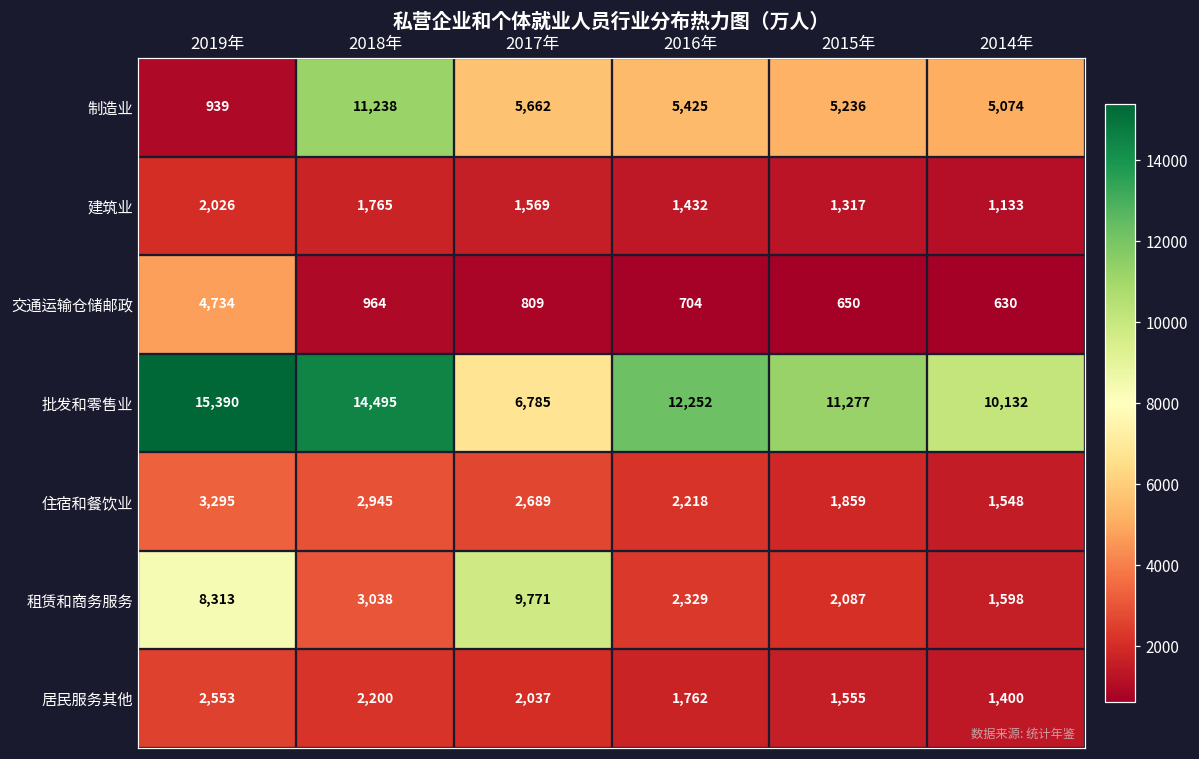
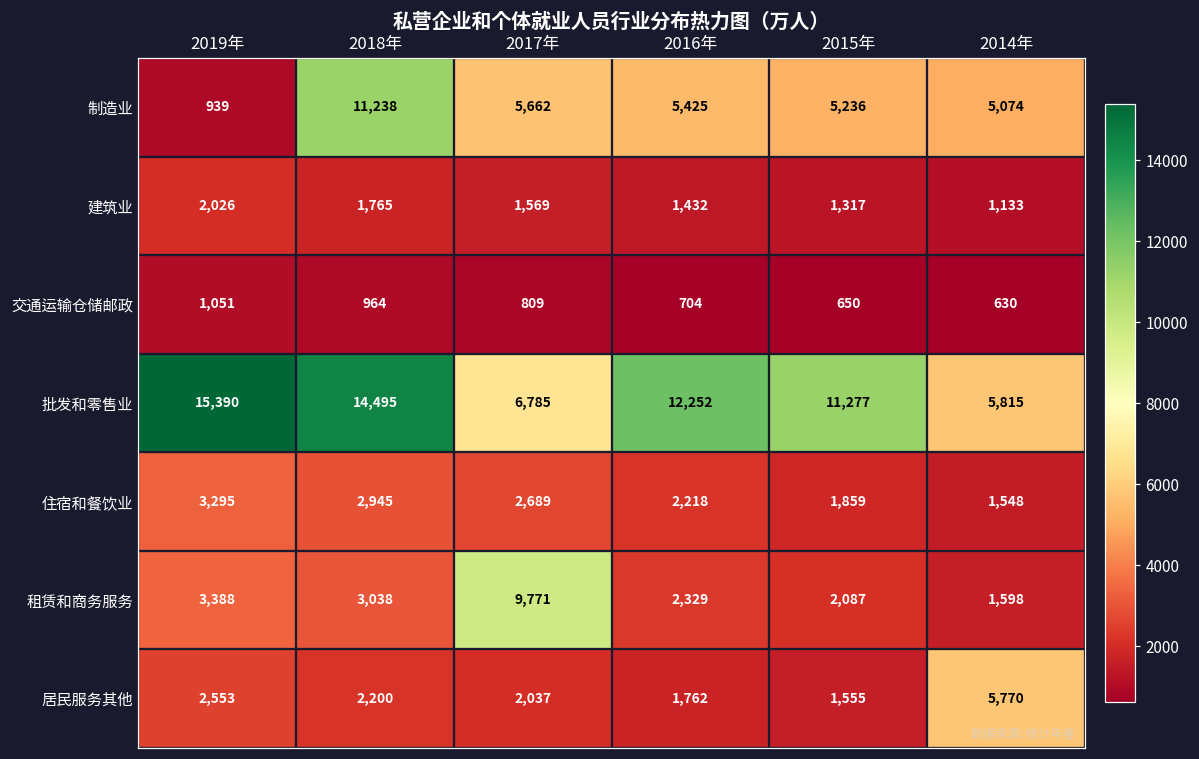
  {
    "制造业": {
      "2019年": "939",
      "2018年": "11,238",
      "2017年": "5,662",
      "2016年": "5,425",
      "2015年": "5,236",
      "2014年": "5,074"
    },
    "建筑业": {
      "2019年": "2,026",
      "2018年": "1,765",
      "2017年": "1,569",
      "2016年": "1,432",
      "2015年": "1,317",
      "2014年": "1,133"
    },
    "交通运输仓储邮政": {
-     "2019年": "4,734",
+     "2019年": "1,051",
      "2018年": "964",
      "2017年": "809",
      "2016年": "704",
      "2015年": "650",
      "2014年": "630"
    },
    "批发和零售业": {
      "2019年": "15,390",
      "2018年": "14,495",
      "2017年": "6,785",
      "2016年": "12,252",
      "2015年": "11,277",
-     "2014年": "10,132"
+     "2014年": "5,815"
    },
    "住宿和餐饮业": {
      "2019年": "3,295",
      "2018年": "2,945",
      "2017年": "2,689",
      "2016年": "2,218",
      "2015年": "1,859",
      "2014年": "1,548"
    },
    "租赁和商务服务": {
-     "2019年": "8,313",
+     "2019年": "3,388",
      "2018年": "3,038",
      "2017年": "9,771",
      "2016年": "2,329",
      "2015年": "2,087",
      "2014年": "1,598"
    },
    "居民服务其他": {
      "2019年": "2,553",
      "2018年": "2,200",
      "2017年": "2,037",
      "2016年": "1,762",
      "2015年": "1,555",
-     "2014年": "1,400"
+     "2014年": "5,770"
    }
  }
